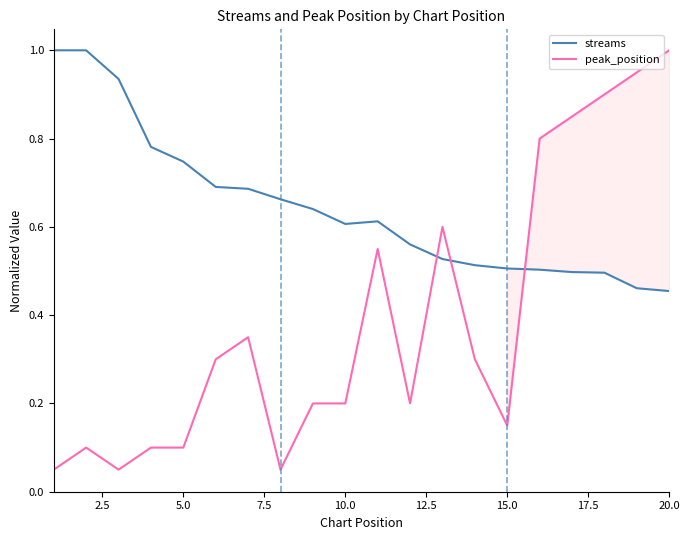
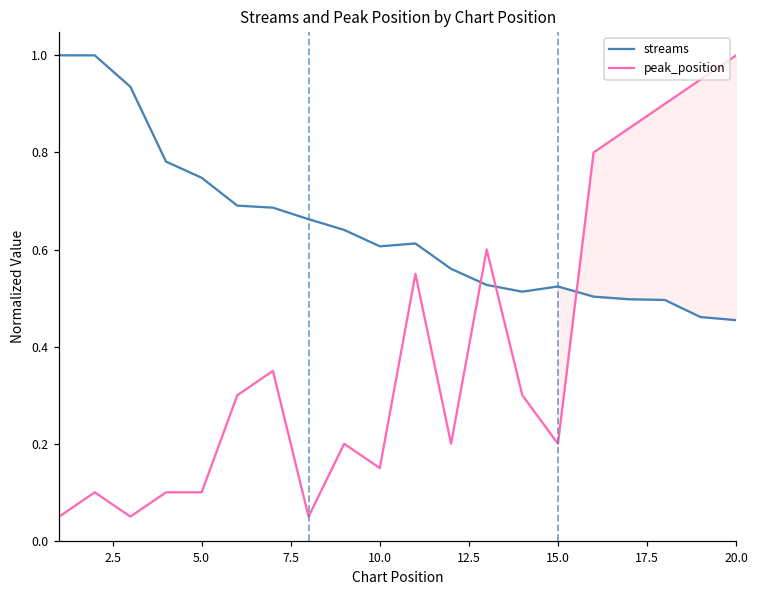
  {
    "streams": {
      "5.0": 0.75,
      "10.0": 0.61,
-     "15.0": 0.51,
+     "15.0": 0.52,
      "20.0": 0.45
    },
    "peak_position": {
      "5.0": 0.10,
-     "10.0": 0.20,
-     "15.0": 0.15
+     "10.0": 0.15,
+     "15.0": 0.20
    }
  }
